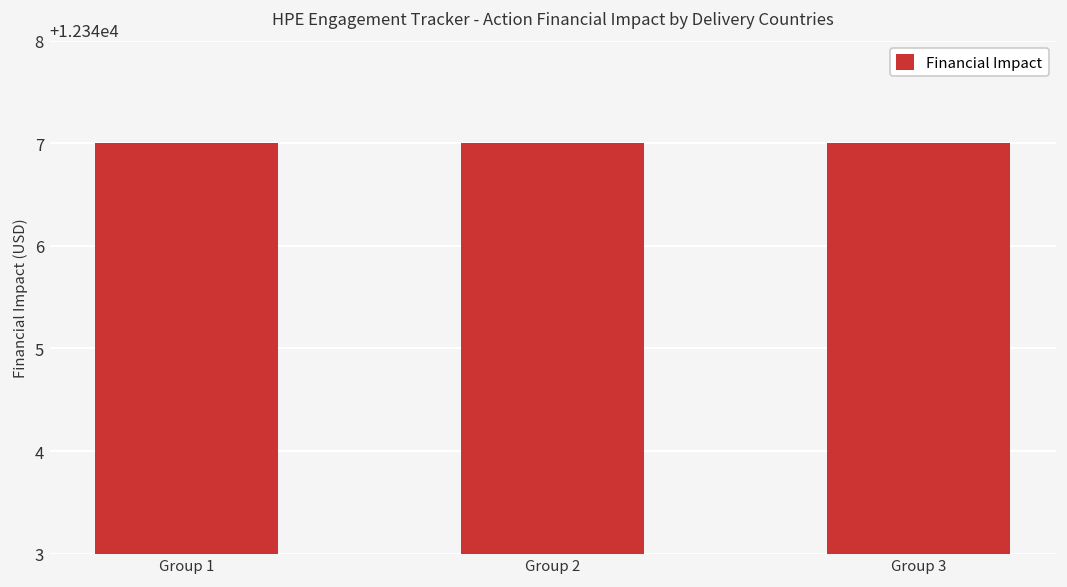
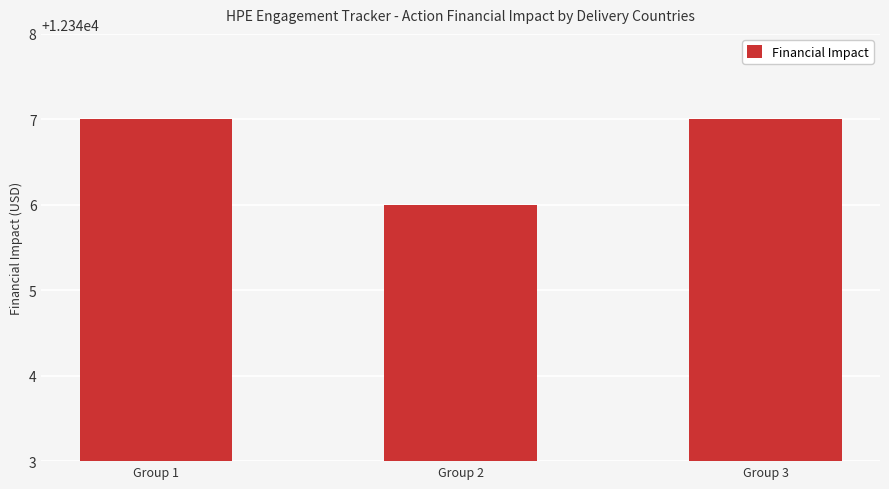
  {
    "Group 1": 12347,
-   "Group 2": 12347,
+   "Group 2": 12346,
    "Group 3": 12347
  }
